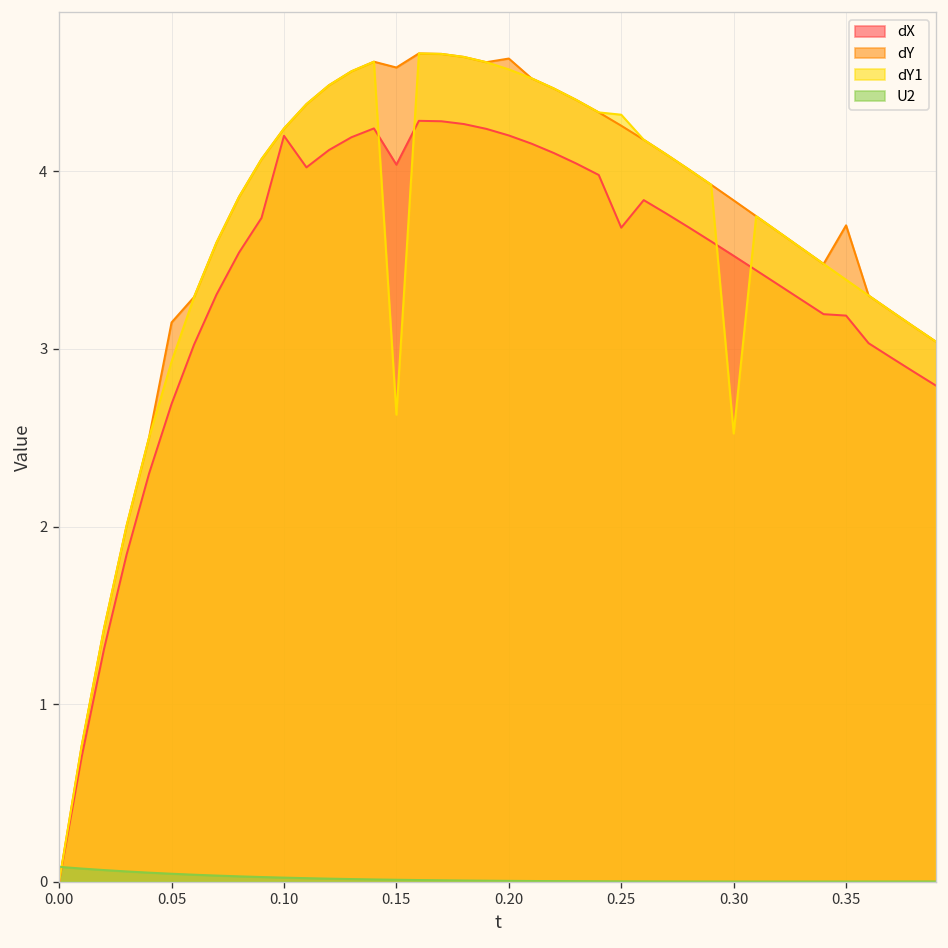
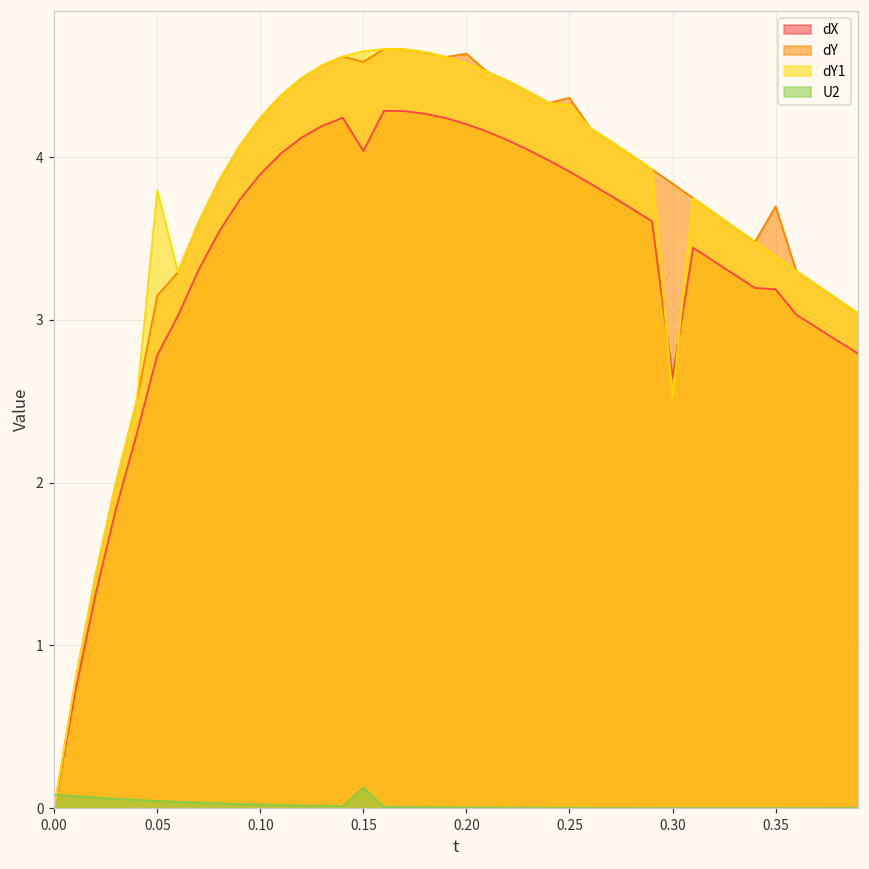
  {
    "dX": {
-     "0.05": 2.69,
-     "0.10": 4.20,
+     "0.05": 2.78,
+     "0.10": 3.90,
      "0.15": 4.04,
      "0.20": 4.20,
-     "0.25": 3.68,
-     "0.30": 3.52,
+     "0.25": 3.91,
+     "0.30": 2.65,
      "0.35": 3.19
    },
    "dY": {
      "0.05": 3.15,
      "0.15": 4.59,
      "0.20": 4.64,
-     "0.25": 4.26,
+     "0.25": 4.36,
      "0.30": 3.84,
      "0.35": 3.70
    },
    "dY1": {
-     "0.05": 2.93,
-     "0.15": 2.63,
+     "0.05": 3.79,
+     "0.15": 4.65,
      "0.20": 4.57,
      "0.25": 4.32,
      "0.30": 2.52,
      "0.35": 3.39
    },
    "U2": {
      "0.00": 0.08,
      "0.05": 0.04,
      "0.10": 0.02,
-     "0.15": 0.01,
+     "0.15": 0.13,
      "0.20": 0.00,
      "0.25": 0.00,
      "0.30": 0.00,
      "0.35": 0.00
    }
  }
